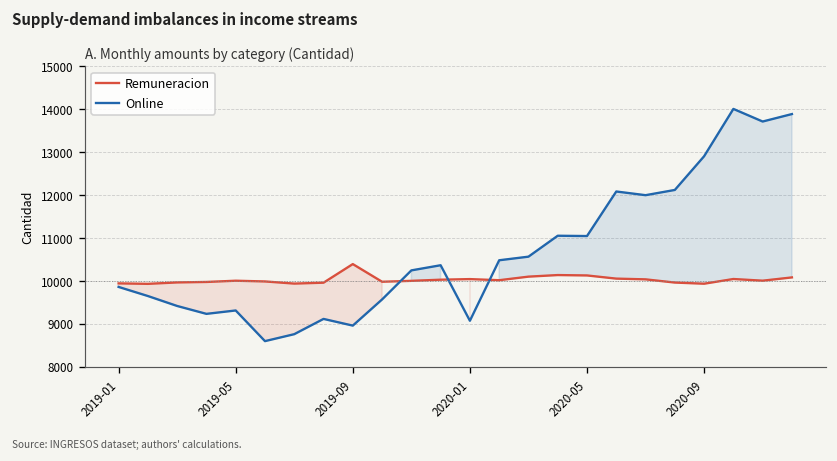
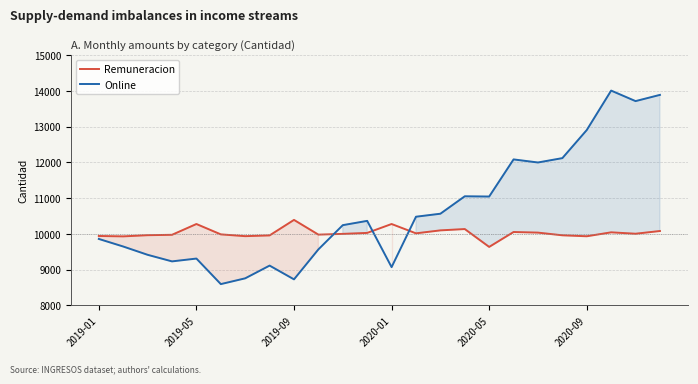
  {
    "Remuneracion": {
      "2019-01": 9900,
-     "2019-05": 10000,
+     "2019-05": 10300,
      "2019-09": 10400,
-     "2020-01": 10000,
-     "2020-05": 10100,
+     "2020-01": 10300,
+     "2020-05": 9600,
      "2020-09": 9900
    },
    "Online": {
      "2019-01": 9900,
      "2019-05": 9300,
-     "2019-09": 9000,
+     "2019-09": 8700,
      "2020-01": 9100,
      "2020-05": 11000,
      "2020-09": 12900
    }
  }
